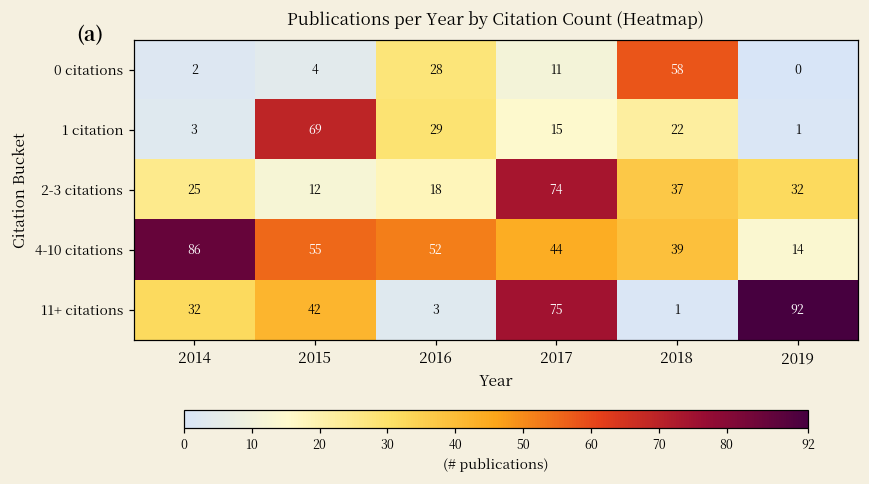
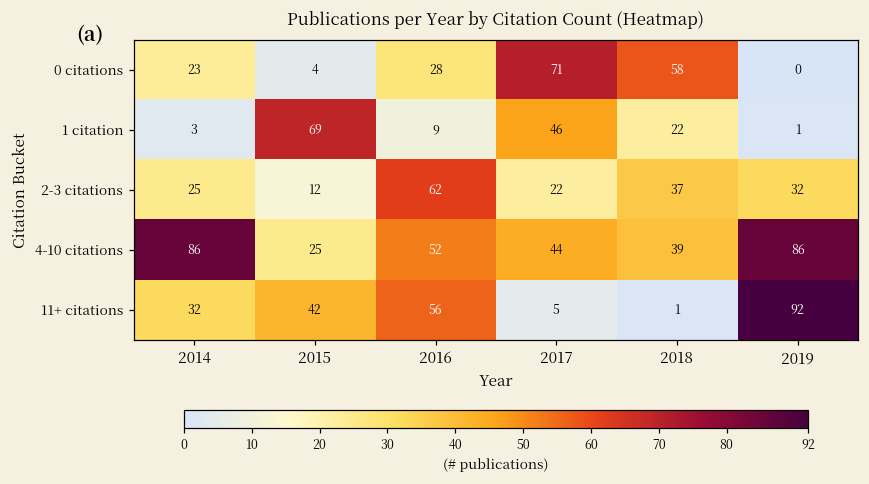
  {
    "0 citations": {
-     "2014": 2,
+     "2014": 23,
      "2015": 4,
      "2016": 28,
-     "2017": 11,
+     "2017": 71,
      "2018": 58,
      "2019": 0
    },
    "1 citation": {
      "2014": 3,
      "2015": 69,
-     "2016": 29,
-     "2017": 15,
+     "2016": 9,
+     "2017": 46,
      "2018": 22,
      "2019": 1
    },
    "2-3 citations": {
      "2014": 25,
      "2015": 12,
-     "2016": 18,
-     "2017": 74,
+     "2016": 62,
+     "2017": 22,
      "2018": 37,
      "2019": 32
    },
    "4-10 citations": {
      "2014": 86,
-     "2015": 55,
+     "2015": 25,
      "2016": 52,
      "2017": 44,
      "2018": 39,
-     "2019": 14
+     "2019": 86
    },
    "11+ citations": {
      "2014": 32,
      "2015": 42,
-     "2016": 3,
-     "2017": 75,
+     "2016": 56,
+     "2017": 5,
      "2018": 1,
      "2019": 92
    }
  }
